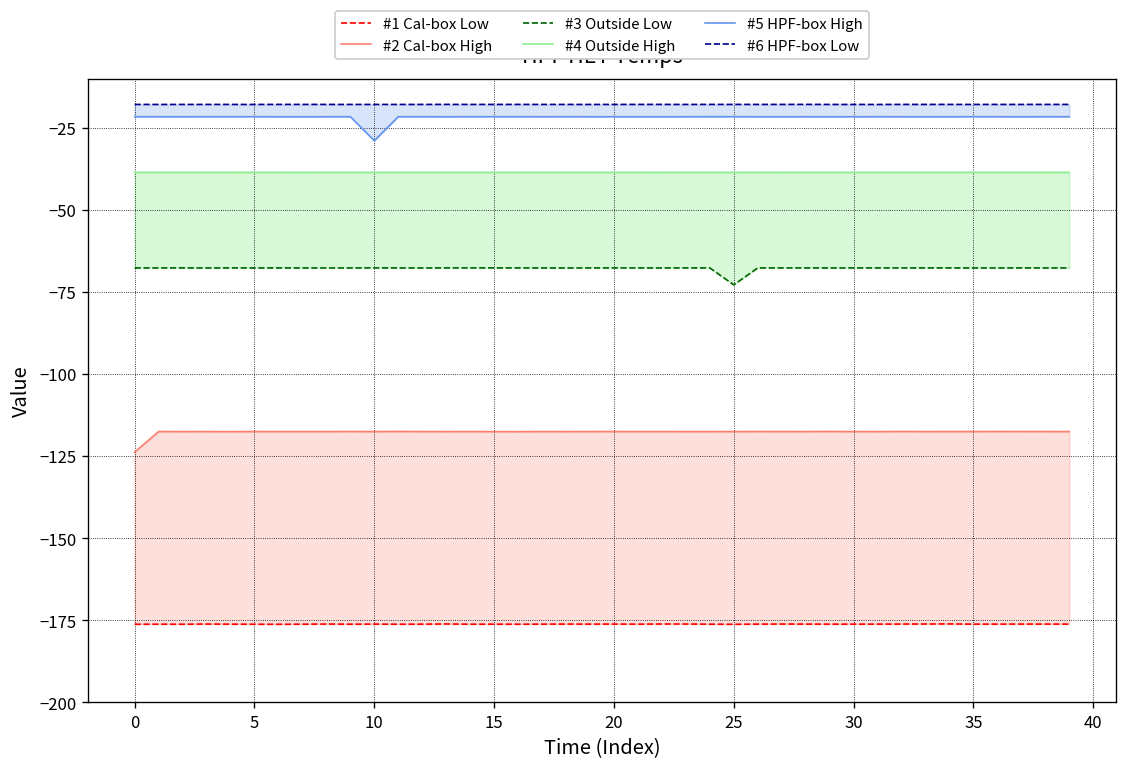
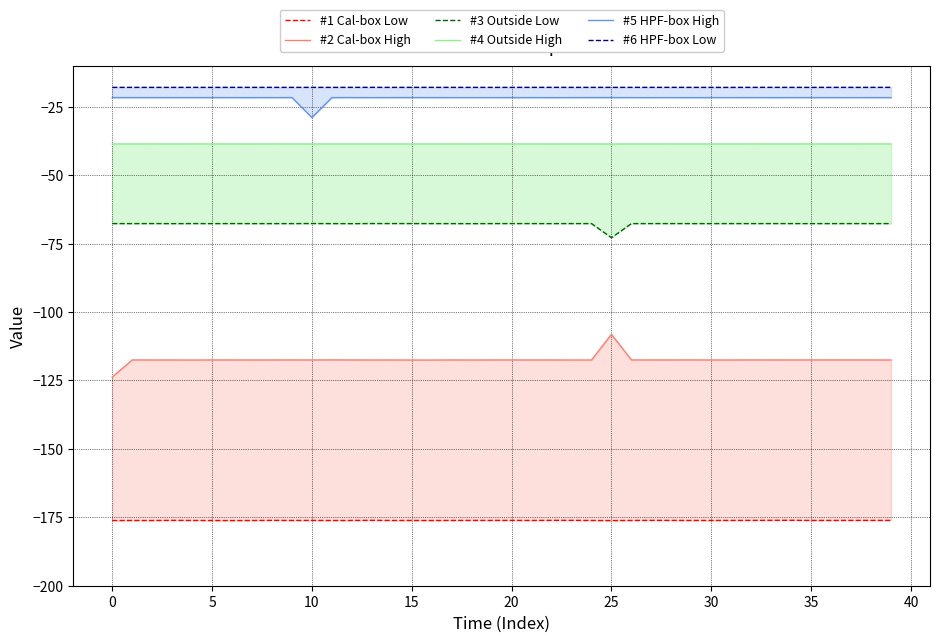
  {
    "#1 Cal-box Low": {
      "0": -176,
      "5": -176,
      "10": -176,
      "15": -176,
      "20": -176,
      "25": -176,
      "30": -176,
      "35": -176
    },
    "#2 Cal-box High": {
      "0": -124,
      "5": -117,
      "10": -117,
      "15": -118,
      "20": -117,
-     "25": -117,
+     "25": -108,
      "30": -118,
      "35": -117
    },
    "#3 Outside Low": {
      "0": -68,
      "5": -68,
      "10": -68,
      "15": -68,
      "20": -68,
      "25": -73,
      "30": -68,
      "35": -68
    },
    "#4 Outside High": {
      "0": -39,
      "5": -39,
      "10": -39,
      "15": -39,
      "20": -39,
      "25": -39,
      "30": -39,
      "35": -39
    },
    "#5 HPF-box High": {
      "0": -22,
      "5": -22,
      "10": -29,
      "15": -22,
      "20": -22,
      "25": -22,
      "30": -22,
      "35": -22
    },
    "#6 HPF-box Low": {
      "0": -18,
      "5": -18,
      "10": -18,
      "15": -18,
      "20": -18,
      "25": -18,
      "30": -18,
      "35": -18
    }
  }
